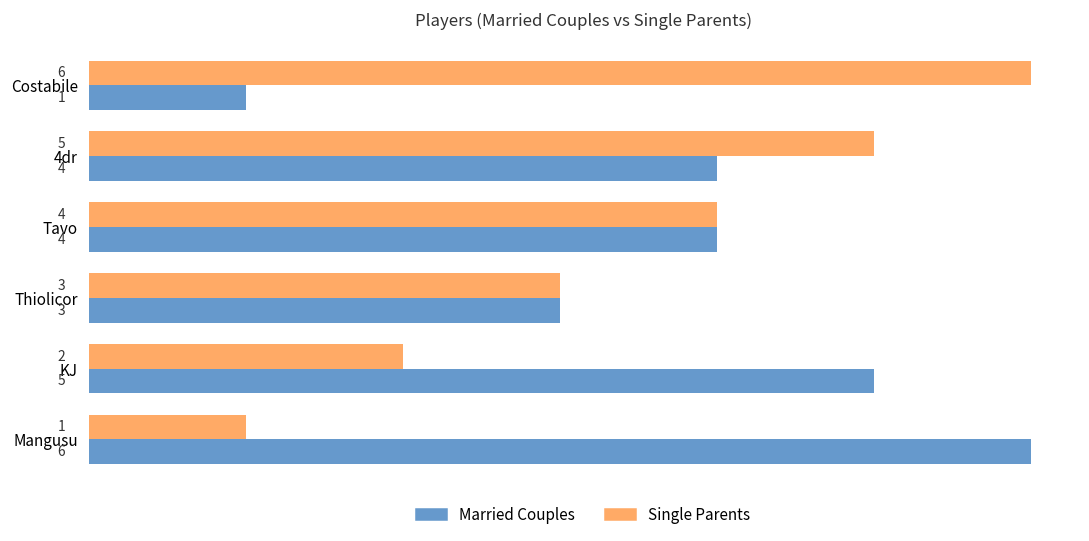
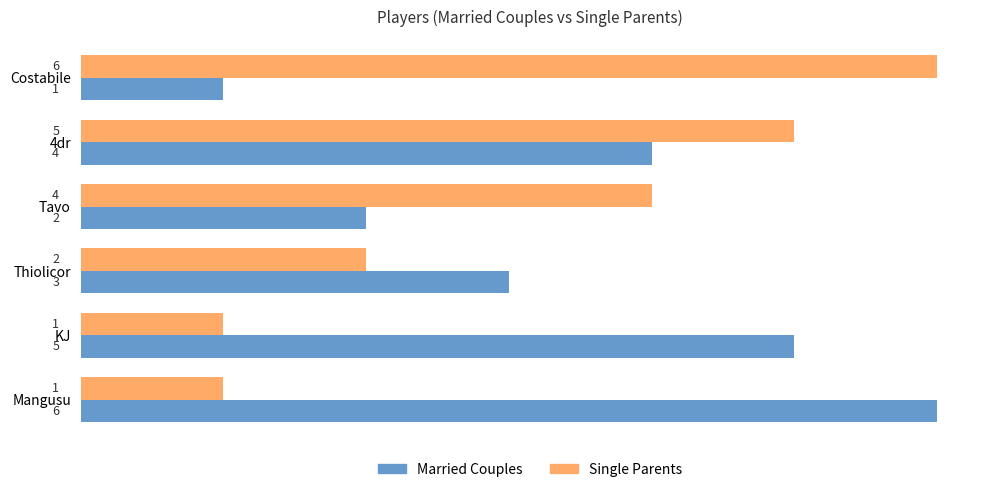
  {
    "Married Couples": {
-     "Tavo": 4
+     "Tavo": 2
    },
    "Single Parents": {
-     "Thiolicor": 3,
-     "KJ": 2
+     "Thiolicor": 2,
+     "KJ": 1
    }
  }
